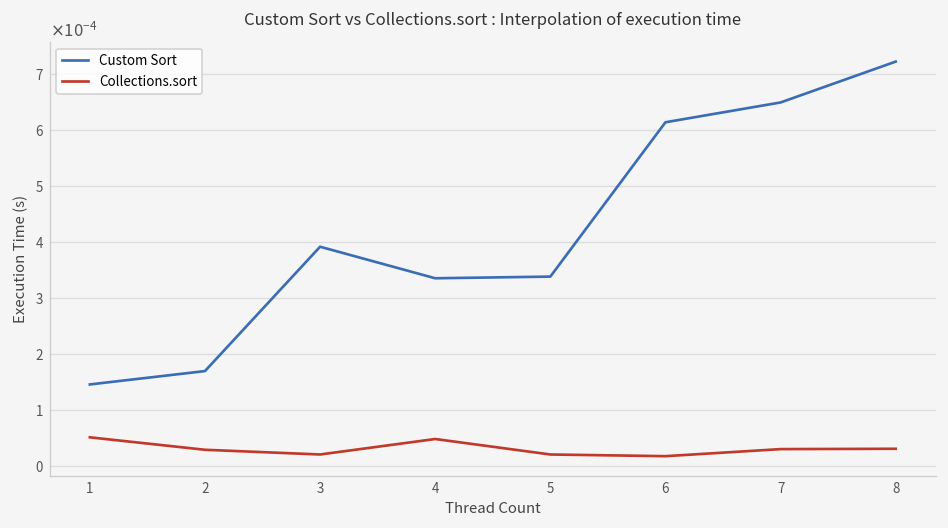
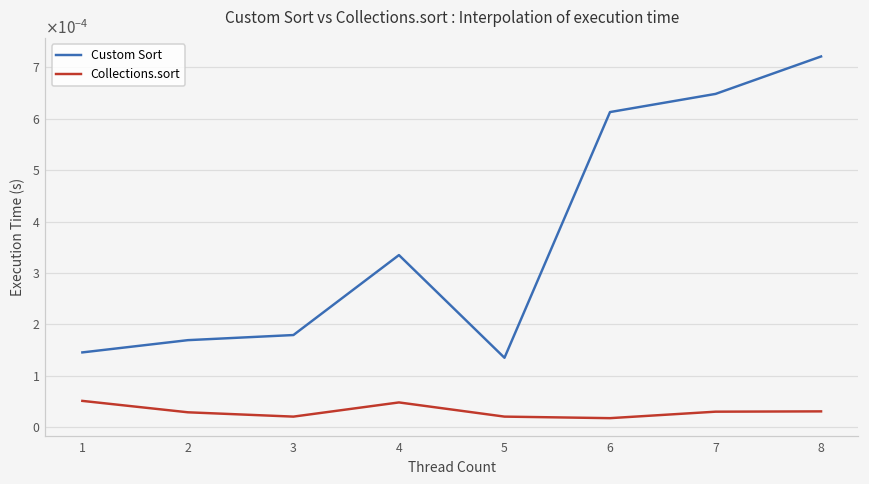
  {
    "Custom Sort": {
      "1": 0.00015,
      "2": 0.00017,
-     "3": 0.00039,
+     "3": 0.00018,
      "4": 0.00034,
-     "5": 0.00034,
+     "5": 0.00014,
      "6": 0.00061,
      "7": 0.00065,
      "8": 0.00072
    },
    "Collections.sort": {
      "1": 0.00005,
      "2": 0.00003,
      "3": 0.00002,
      "4": 0.00005,
      "5": 0.00002,
      "6": 0.00002,
      "7": 0.00003,
      "8": 0.00003
    }
  }
